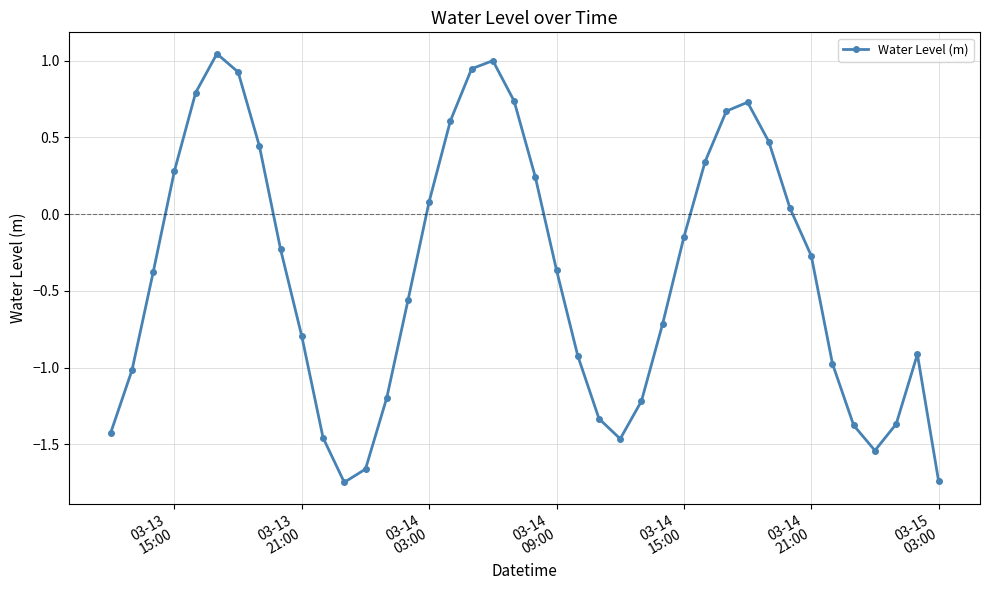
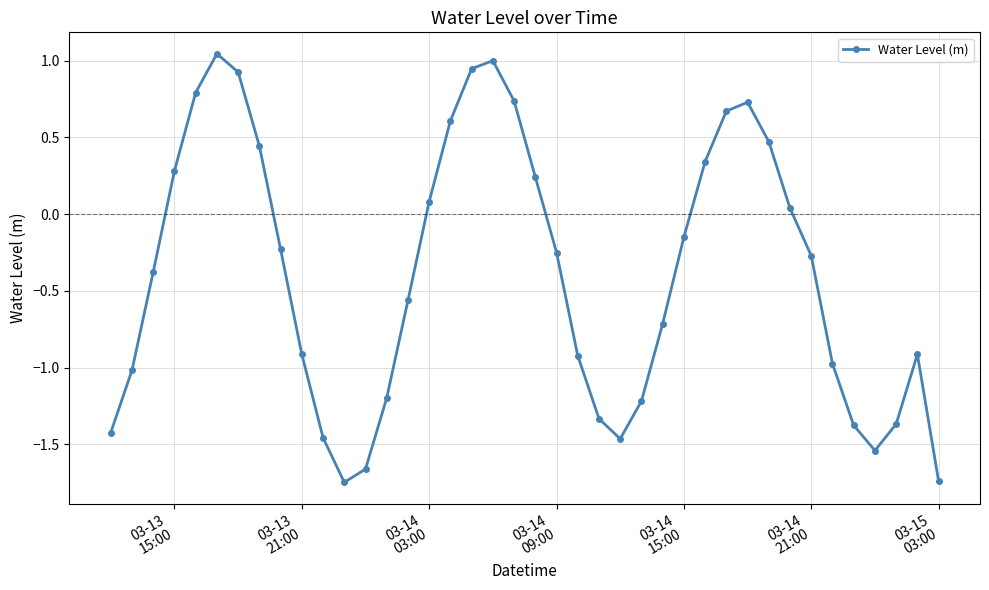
  {
    "03-13 15:00": 0.28,
-   "03-13 21:00": -0.80,
+   "03-13 21:00": -0.91,
    "03-14 03:00": 0.08,
-   "03-14 09:00": -0.37,
+   "03-14 09:00": -0.25,
    "03-14 15:00": -0.15,
    "03-14 21:00": -0.27,
    "03-15 03:00": -1.74
  }
